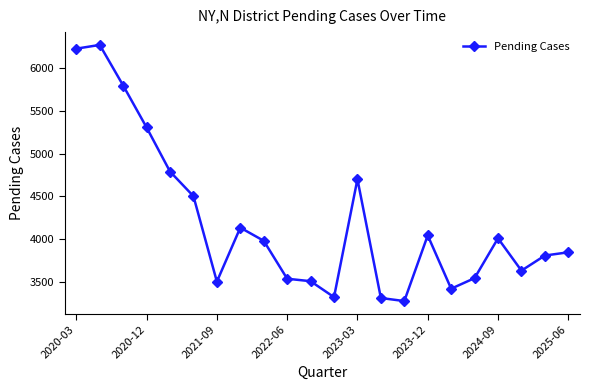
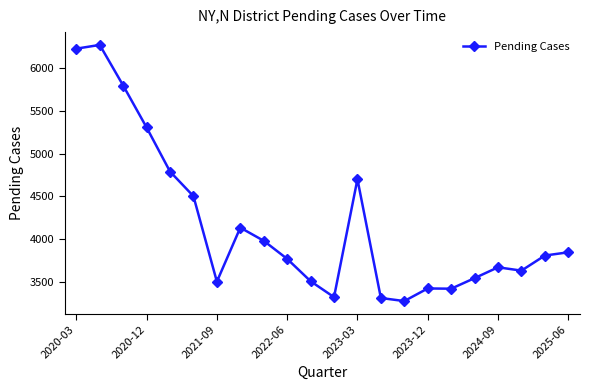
  {
    "2020-03": 6200,
    "2020-12": 5300,
    "2021-09": 3500,
-   "2022-06": 3500,
+   "2022-06": 3800,
    "2023-03": 4700,
-   "2023-12": 4000,
-   "2024-09": 4000,
+   "2023-12": 3400,
+   "2024-09": 3700,
    "2025-06": 3800
  }
